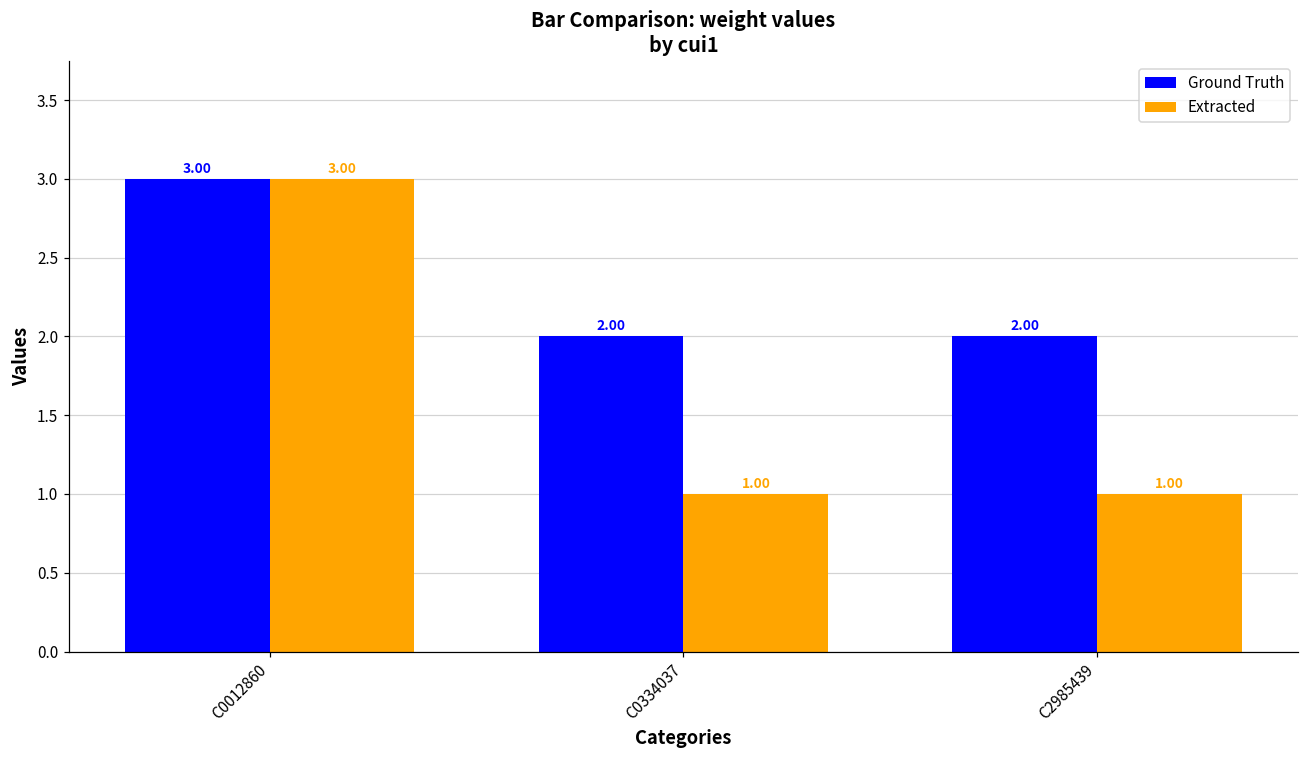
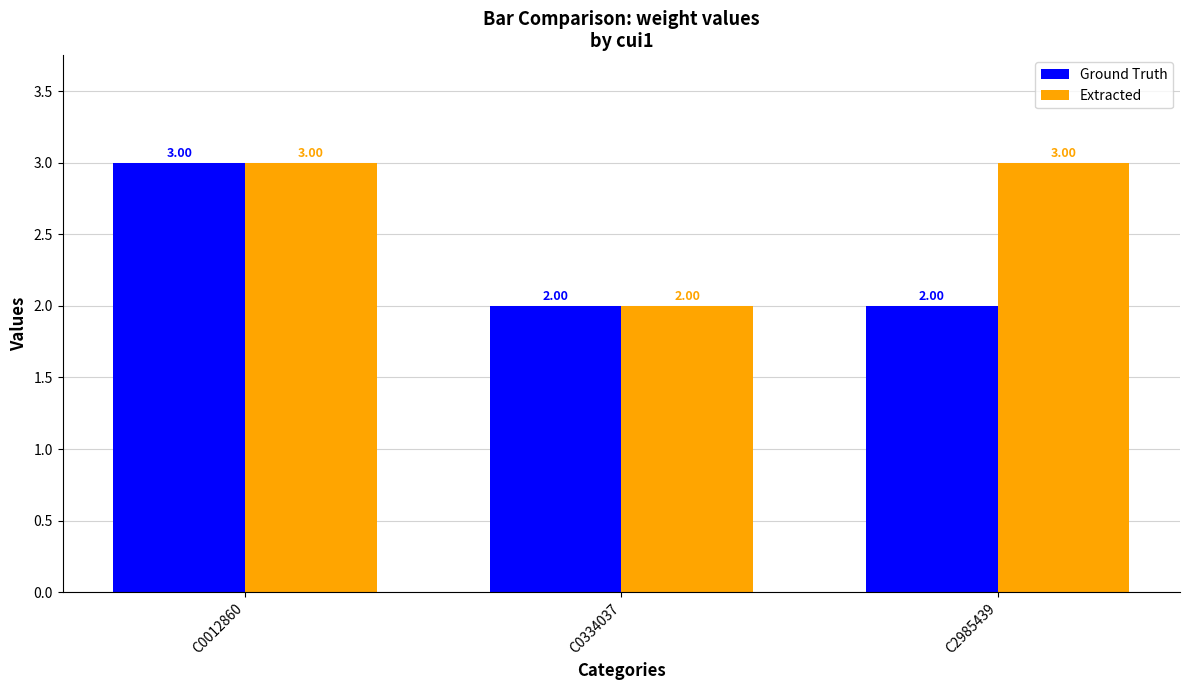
  {
    "Ground Truth": {
      "C0012860": 3.00,
      "C0334037": 2.00,
      "C2985439": 2.00
    },
    "Extracted": {
      "C0012860": 3.00,
-     "C0334037": 1.00,
-     "C2985439": 1.00
+     "C0334037": 2.00,
+     "C2985439": 3.00
    }
  }
